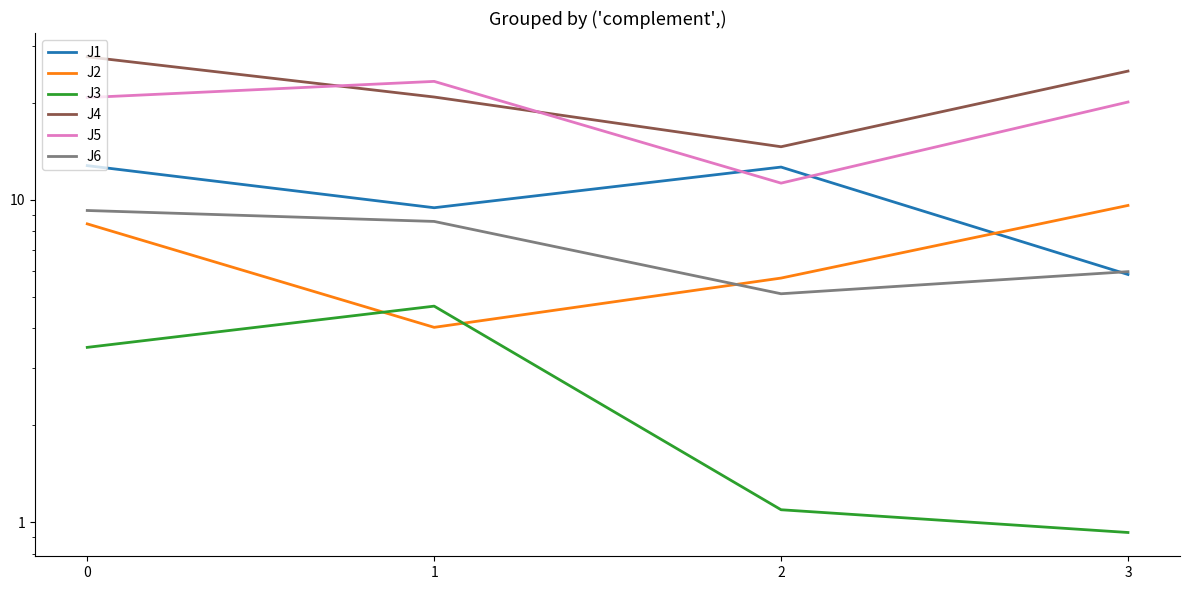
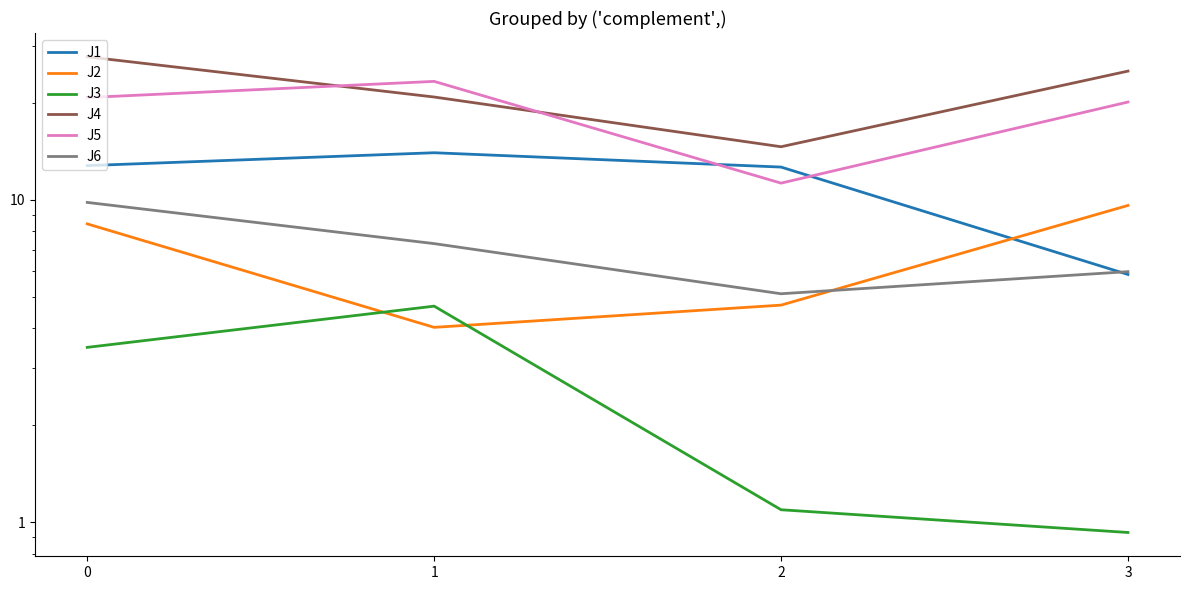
  {
    "J1": {
-     "1": 9.5,
+     "1": 14.0,
      "2": 12.6,
      "3": 5.9
    },
    "J2": {
      "0": 8.4,
      "1": 4.0,
-     "2": 5.7,
+     "2": 4.7,
      "3": 9.6
    },
    "J3": {
      "0": 3.5,
      "1": 4.7,
      "2": 1.1,
      "3": 0.93
    },
    "J4": {
      "1": 21,
      "2": 15,
      "3": 25
    },
    "J5": {
      "1": 23,
      "2": 11.3,
      "3": 20
    },
    "J6": {
-     "0": 9.3,
-     "1": 8.6,
+     "0": 9.8,
+     "1": 7.3,
      "2": 5.1,
      "3": 6.0
    }
  }
